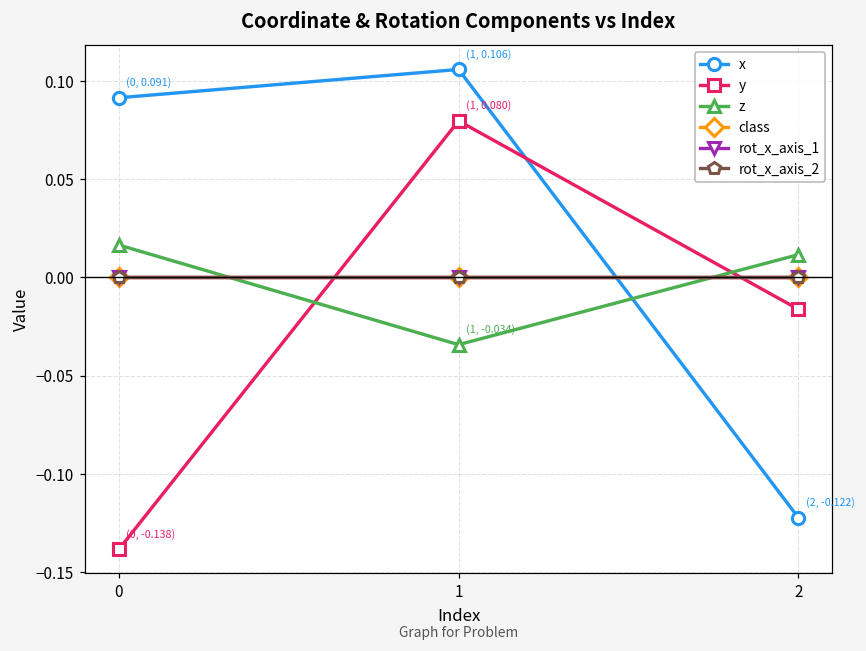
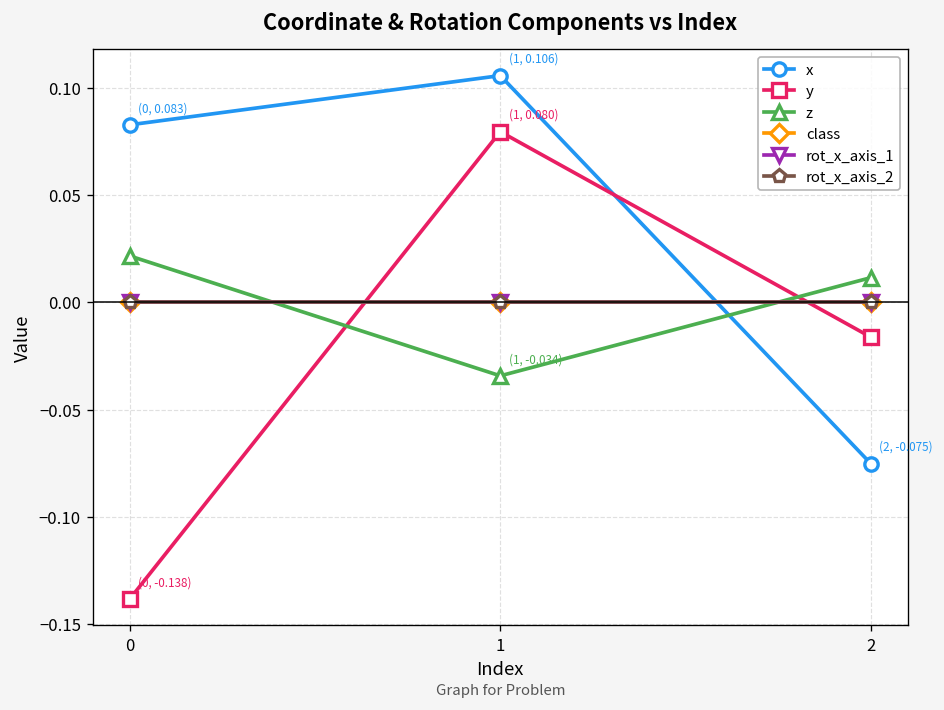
  {
    "x": {
-     "0": "0.091",
+     "0": "0.083",
      "1": "0.106",
-     "2": "-0.122"
+     "2": "-0.075"
    },
    "y": {
      "0": "(0, -0.138)",
      "1": "0.080"
    },
    "z": {
-     "0": "0.016",
+     "0": "0.022",
      "2": "0.012"
    },
    "rot_x_axis_2": {
      "0": "0.000",
      "1": "0.000",
      "2": "0.000"
    }
  }
